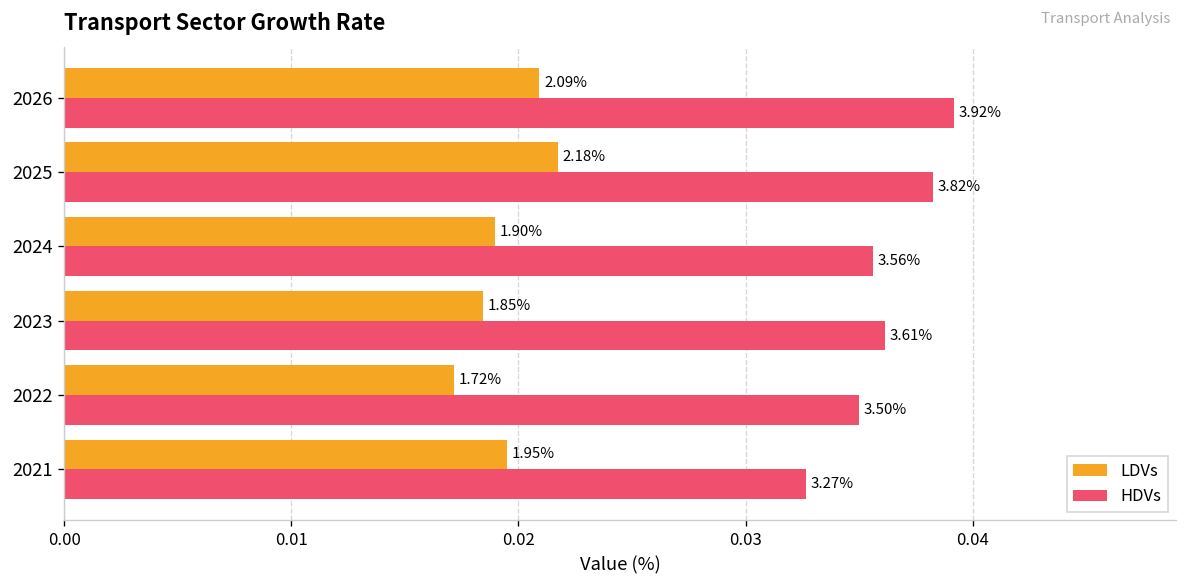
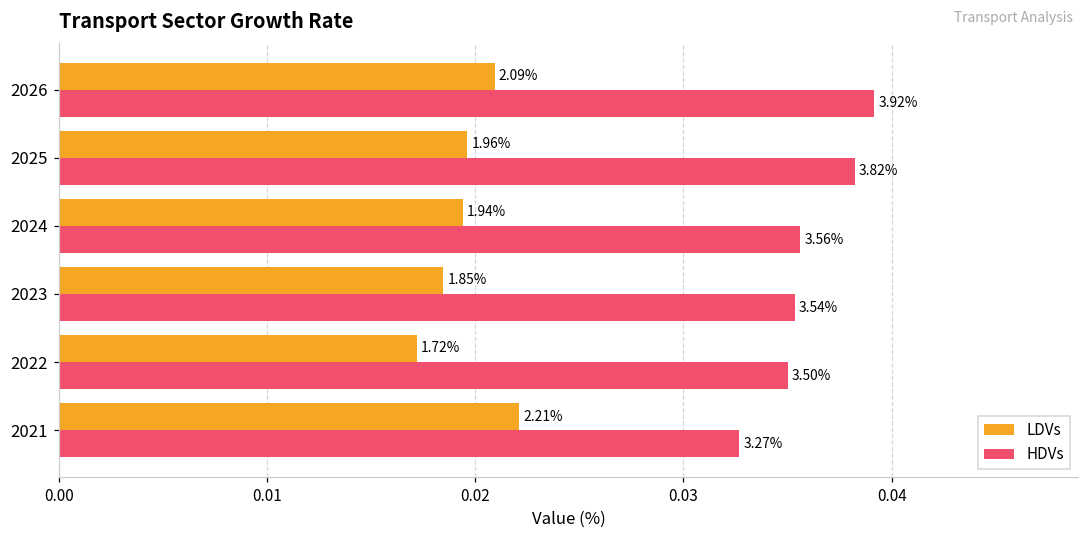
  {
    "LDVs": {
      "2026": "2.09%",
-     "2025": "2.18%",
-     "2024": "1.90%",
+     "2025": "1.96%",
+     "2024": "1.94%",
      "2023": "1.85%",
      "2022": "1.72%",
-     "2021": "1.95%"
+     "2021": "2.21%"
    },
    "HDVs": {
      "2026": "3.92%",
      "2025": "3.82%",
      "2024": "3.56%",
-     "2023": "3.61%",
+     "2023": "3.54%",
      "2022": "3.50%",
      "2021": "3.27%"
    }
  }
